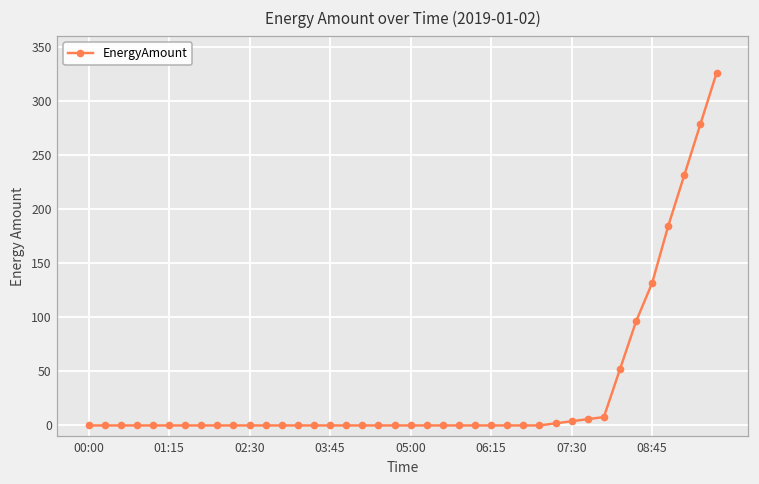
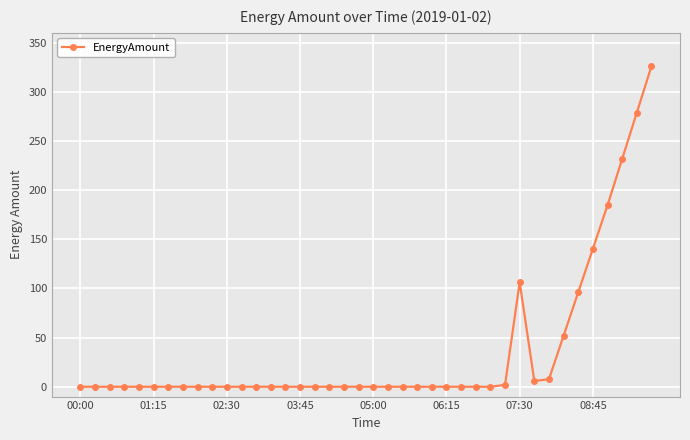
  {
    "00:00": 0,
    "01:15": 0,
    "02:30": 0,
    "03:45": 0,
    "05:00": 0,
    "06:15": 0,
-   "07:30": 0,
-   "08:45": 130
+   "07:30": 110,
+   "08:45": 140
  }
